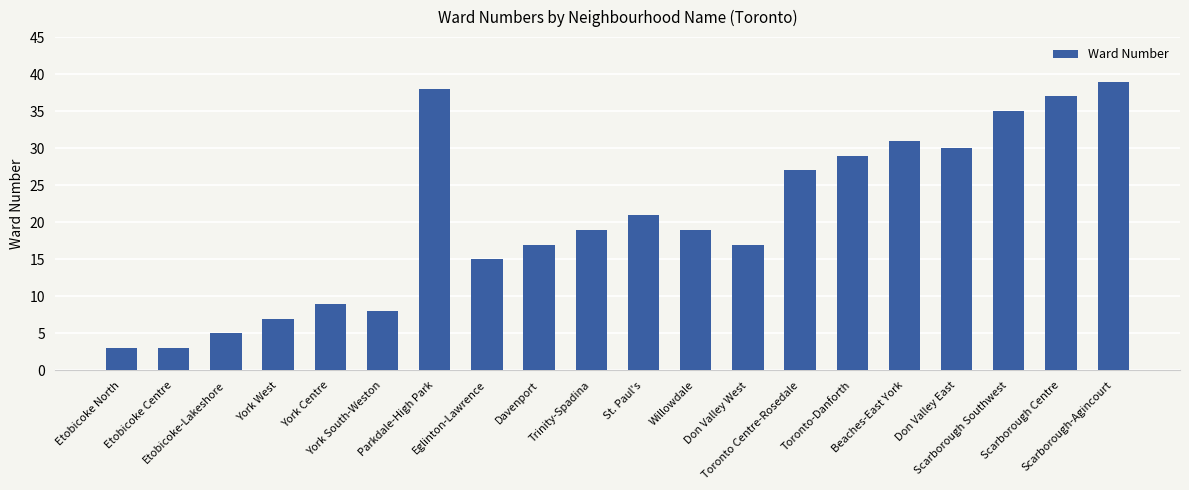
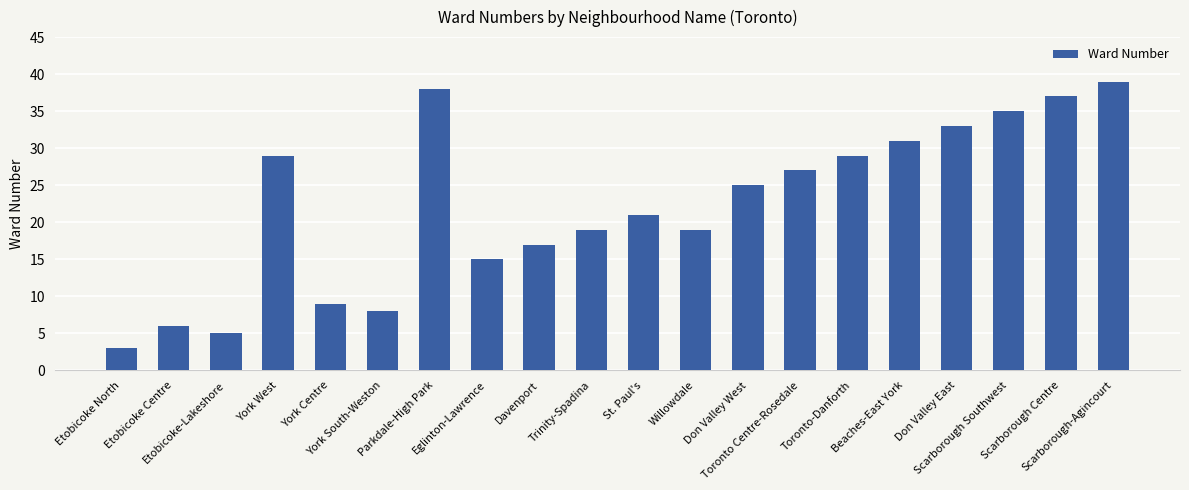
  {
    "Etobicoke North": 3,
-   "Etobicoke Centre": 3,
+   "Etobicoke Centre": 6,
    "Etobicoke-Lakeshore": 5,
-   "York West": 7,
+   "York West": 29,
    "York Centre": 9,
    "York South-Weston": 8,
    "Parkdale-High Park": 38,
    "Eglinton-Lawrence": 15,
    "Davenport": 17,
    "Trinity-Spadina": 19,
    "St. Paul's": 21,
    "Willowdale": 19,
-   "Don Valley West": 17,
+   "Don Valley West": 25,
    "Toronto Centre-Rosedale": 27,
    "Toronto-Danforth": 29,
    "Beaches-East York": 31,
-   "Don Valley East": 30,
+   "Don Valley East": 33,
    "Scarborough Southwest": 35,
    "Scarborough Centre": 37,
    "Scarborough-Agincourt": 39
  }
